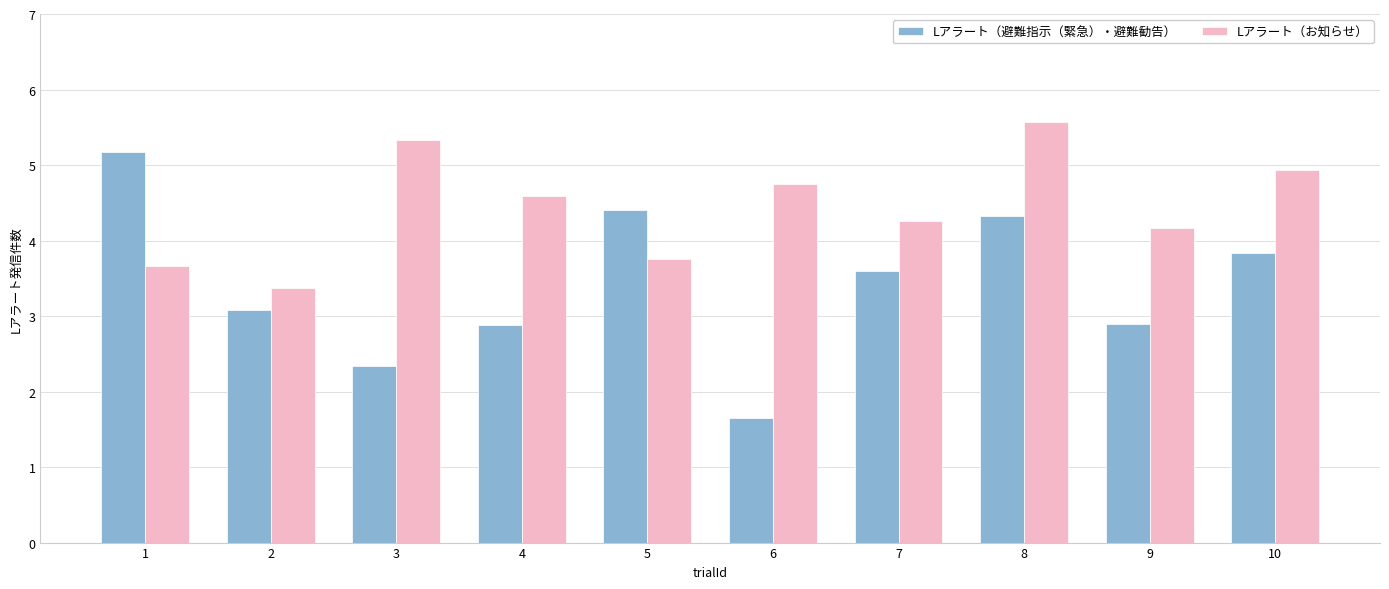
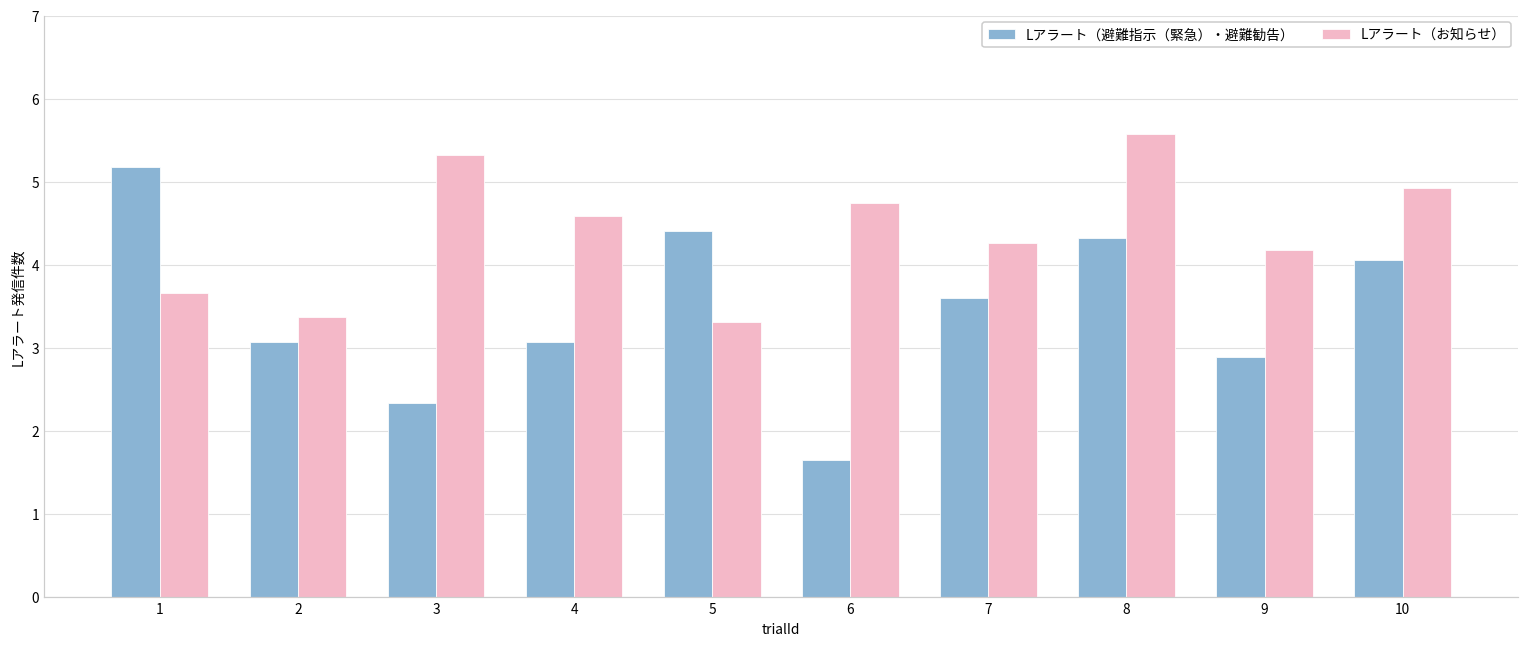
  {
    "Lアラート（避難指示（緊急）・避難勧告）": {
      "1": 5.2,
      "2": 3.1,
      "3": 2.3,
-     "4": 2.9,
+     "4": 3.1,
      "5": 4.4,
      "6": 1.7,
      "7": 3.6,
      "8": 4.3,
      "9": 2.9,
-     "10": 3.8
+     "10": 4.1
    },
    "Lアラート（お知らせ）": {
      "1": 3.7,
      "2": 3.4,
      "3": 5.3,
      "4": 4.6,
-     "5": 3.8,
+     "5": 3.3,
      "6": 4.7,
      "7": 4.3,
      "8": 5.6,
      "9": 4.2,
      "10": 4.9
    }
  }
